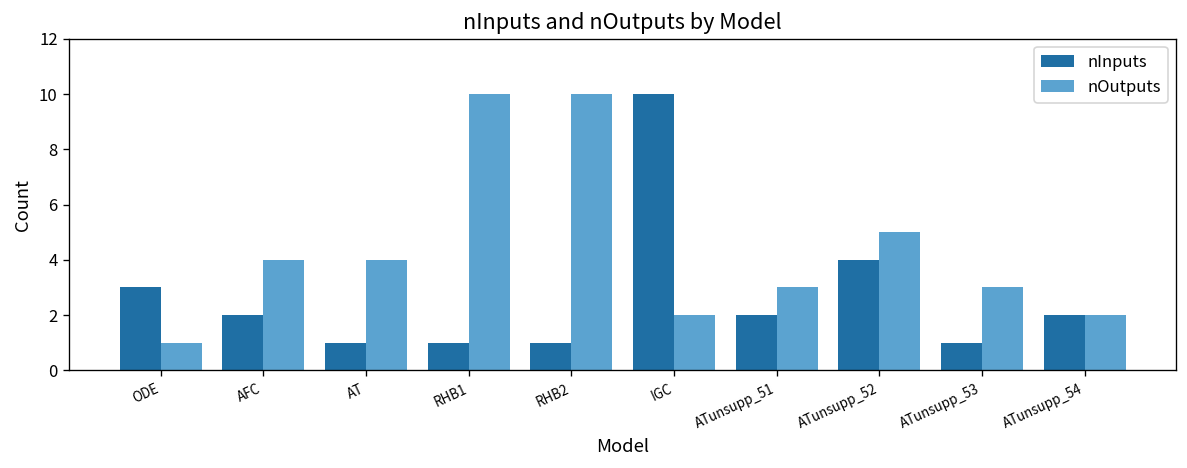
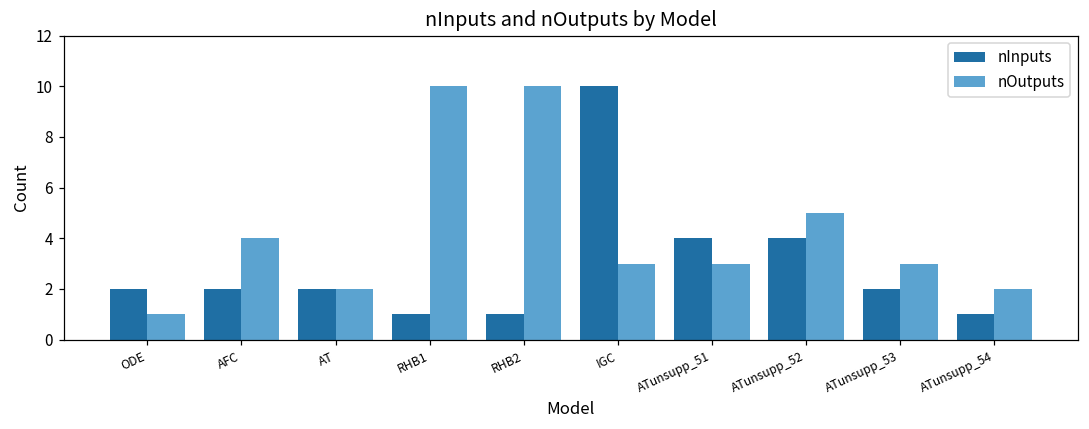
  {
    "nInputs": {
-     "ODE": 3,
+     "ODE": 2,
      "AFC": 2,
-     "AT": 1,
+     "AT": 2,
      "RHB1": 1,
      "RHB2": 1,
      "IGC": 10,
-     "ATunsupp_51": 2,
+     "ATunsupp_51": 4,
      "ATunsupp_52": 4,
-     "ATunsupp_53": 1,
-     "ATunsupp_54": 2
+     "ATunsupp_53": 2,
+     "ATunsupp_54": 1
    },
    "nOutputs": {
      "ODE": 1,
      "AFC": 4,
-     "AT": 4,
+     "AT": 2,
      "RHB1": 10,
      "RHB2": 10,
-     "IGC": 2,
+     "IGC": 3,
      "ATunsupp_51": 3,
      "ATunsupp_52": 5,
      "ATunsupp_53": 3,
      "ATunsupp_54": 2
    }
  }
